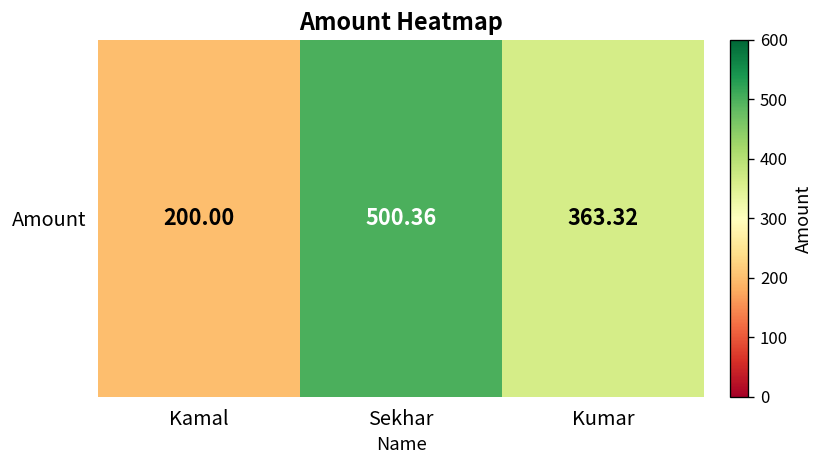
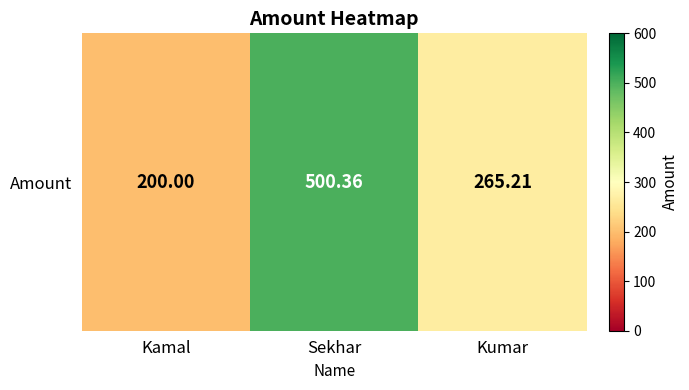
  {
    "Amount": {
      "Kamal": 200.00,
      "Sekhar": 500.36,
-     "Kumar": 363.32
+     "Kumar": 265.21
    }
  }
